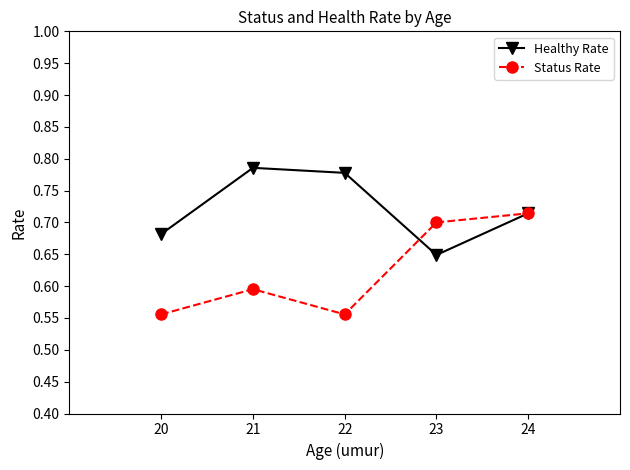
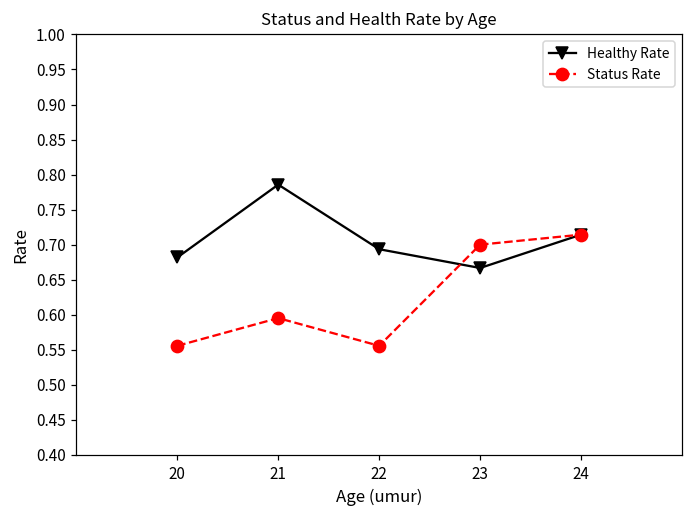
  {
    "Healthy Rate": {
      "20": 0.68,
      "21": 0.79,
-     "22": 0.78,
-     "23": 0.65
+     "22": 0.69,
+     "23": 0.67
    },
    "Status Rate": {
      "20": 0.56,
      "21": 0.60,
      "22": 0.56,
      "23": 0.70
    }
  }
